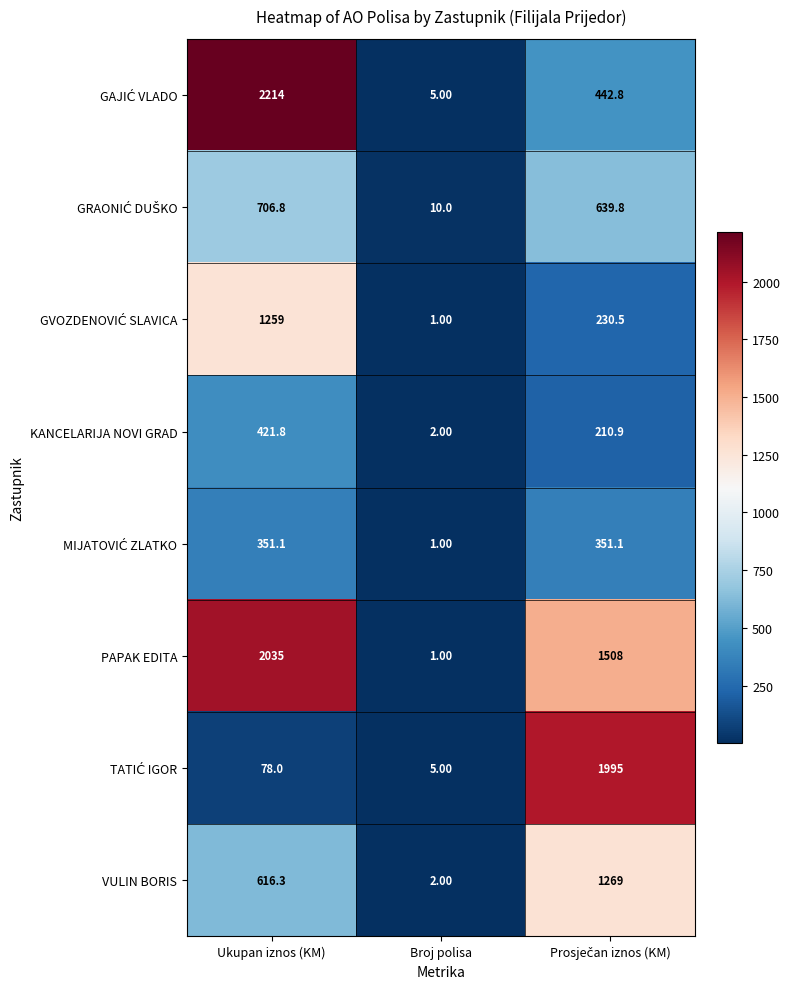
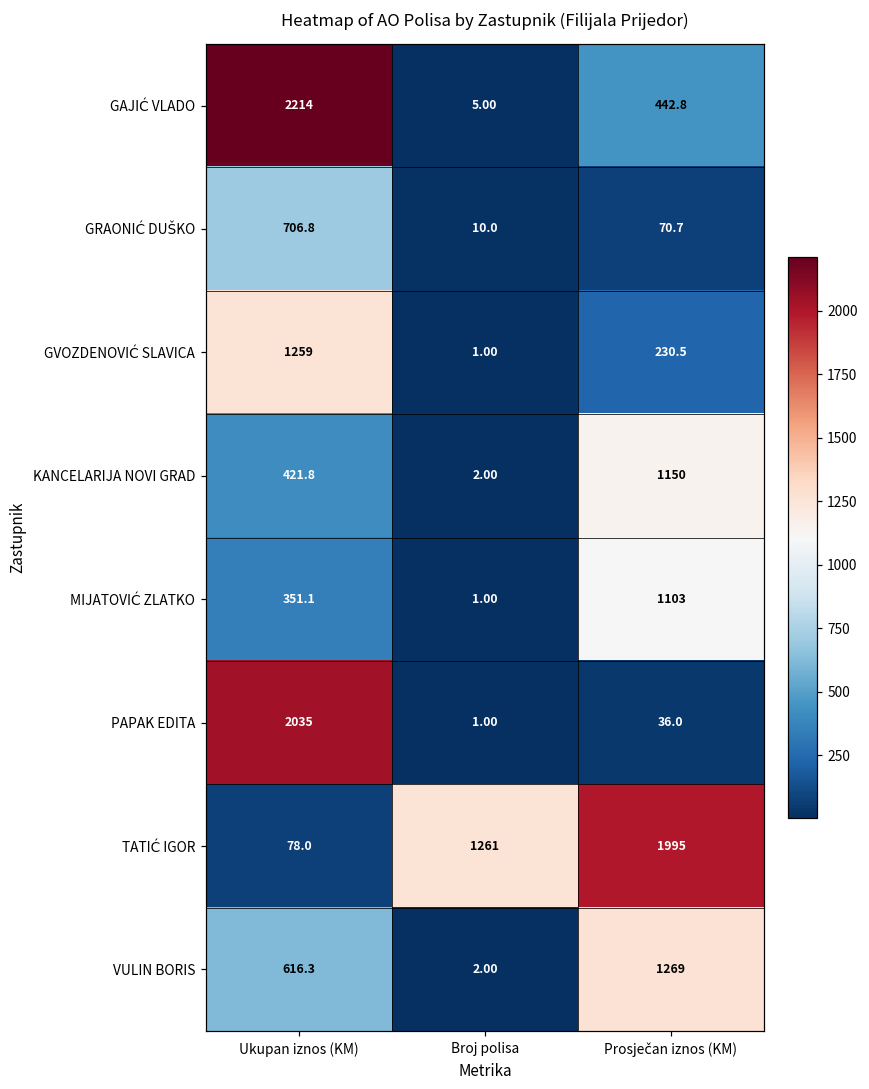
  {
    "GAJIĆ VLADO": {
      "Ukupan iznos (KM)": 2214,
      "Broj polisa": 5.00,
      "Prosječan iznos (KM)": 442.8
    },
    "GRAONIĆ DUŠKO": {
      "Ukupan iznos (KM)": 706.8,
      "Broj polisa": 10.0,
-     "Prosječan iznos (KM)": 639.8
+     "Prosječan iznos (KM)": 70.7
    },
    "GVOZDENOVIĆ SLAVICA": {
      "Ukupan iznos (KM)": 1259,
      "Broj polisa": 1.00,
      "Prosječan iznos (KM)": 230.5
    },
    "KANCELARIJA NOVI GRAD": {
      "Ukupan iznos (KM)": 421.8,
      "Broj polisa": 2.00,
-     "Prosječan iznos (KM)": 210.9
+     "Prosječan iznos (KM)": 1150
    },
    "MIJATOVIĆ ZLATKO": {
      "Ukupan iznos (KM)": 351.1,
      "Broj polisa": 1.00,
-     "Prosječan iznos (KM)": 351.1
+     "Prosječan iznos (KM)": 1103
    },
    "PAPAK EDITA": {
      "Ukupan iznos (KM)": 2035,
      "Broj polisa": 1.00,
-     "Prosječan iznos (KM)": 1508
+     "Prosječan iznos (KM)": 36.0
    },
    "TATIĆ IGOR": {
      "Ukupan iznos (KM)": 78.0,
-     "Broj polisa": 5.00,
+     "Broj polisa": 1261,
      "Prosječan iznos (KM)": 1995
    },
    "VULIN BORIS": {
      "Ukupan iznos (KM)": 616.3,
      "Broj polisa": 2.00,
      "Prosječan iznos (KM)": 1269
    }
  }
